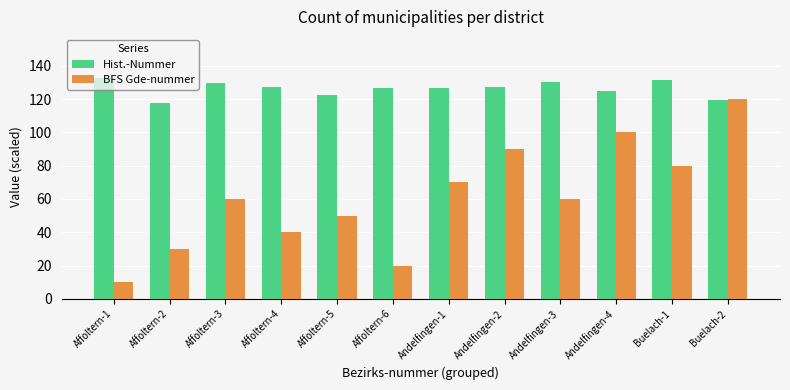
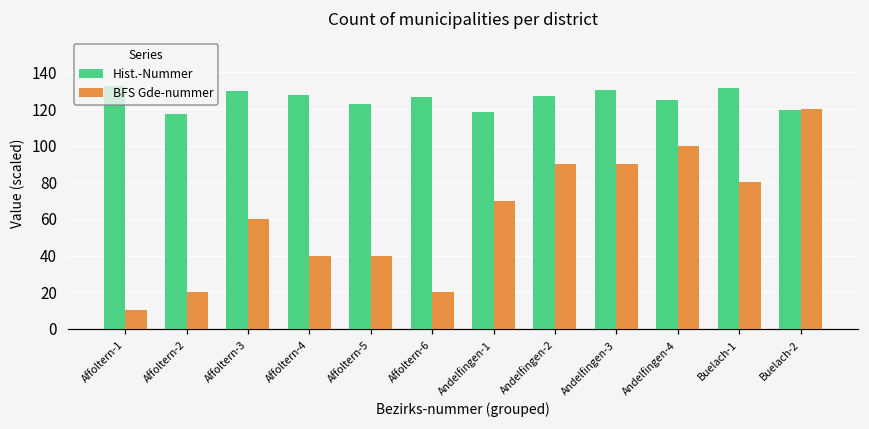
  {
    "Hist.-Nummer": {
      "Affoltern-2": 117,
      "Affoltern-3": 130,
      "Affoltern-4": 127,
      "Affoltern-5": 122,
      "Affoltern-6": 127,
-     "Andelfingen-1": 127,
+     "Andelfingen-1": 119,
      "Andelfingen-2": 127,
      "Andelfingen-3": 131,
      "Andelfingen-4": 125,
      "Buelach-1": 131,
      "Buelach-2": 119
    },
    "BFS Gde-nummer": {
      "Affoltern-1": 10,
-     "Affoltern-2": 30,
+     "Affoltern-2": 20,
      "Affoltern-3": 60,
      "Affoltern-4": 40,
-     "Affoltern-5": 50,
+     "Affoltern-5": 40,
      "Affoltern-6": 20,
      "Andelfingen-1": 70,
      "Andelfingen-2": 90,
-     "Andelfingen-3": 60,
+     "Andelfingen-3": 90,
      "Andelfingen-4": 100,
      "Buelach-1": 80,
      "Buelach-2": 120
    }
  }
